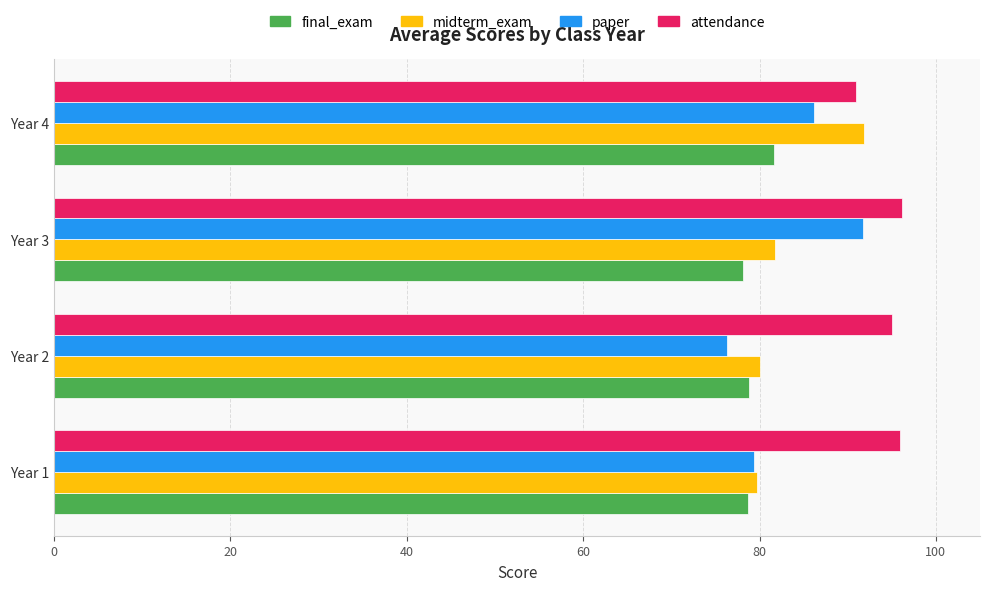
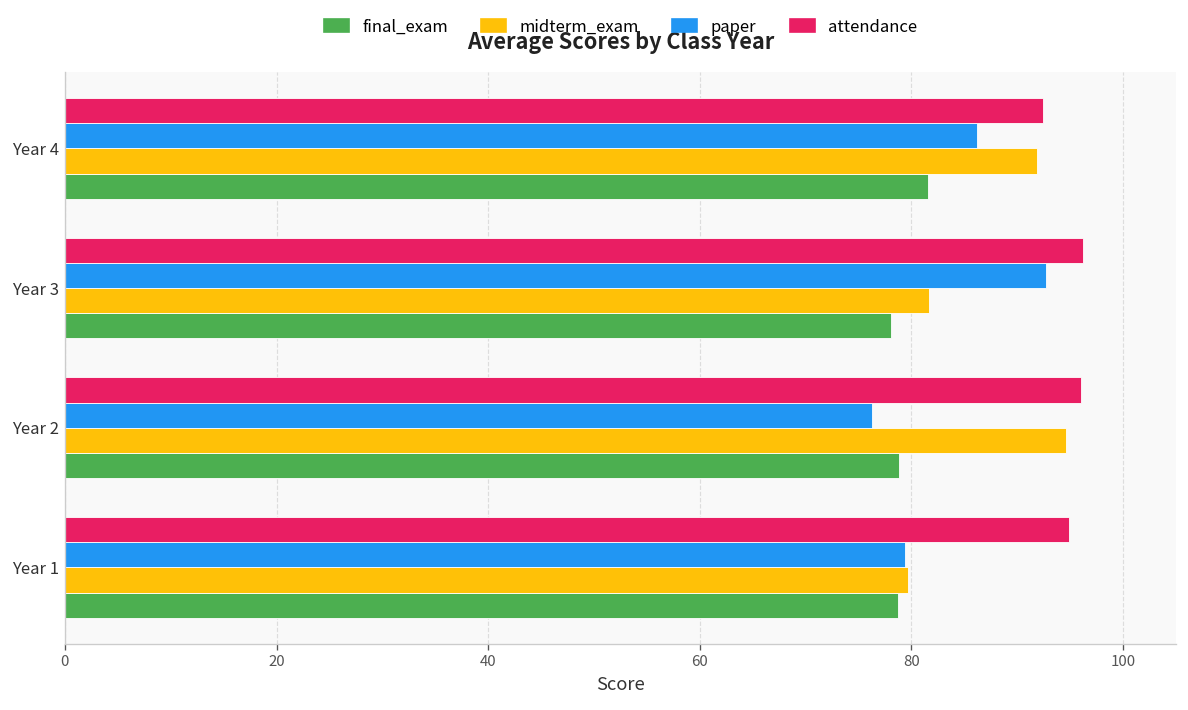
  {
    "final_exam": {
      "Year 4": 82,
      "Year 3": 78,
      "Year 2": 79,
      "Year 1": 79
    },
    "midterm_exam": {
      "Year 4": 92,
      "Year 3": 82,
-     "Year 2": 80,
+     "Year 2": 95,
      "Year 1": 80
    },
    "paper": {
      "Year 4": 86,
-     "Year 3": 92,
+     "Year 3": 93,
      "Year 2": 76,
      "Year 1": 79
    },
    "attendance": {
-     "Year 4": 91,
+     "Year 4": 92,
      "Year 3": 96,
-     "Year 2": 95,
-     "Year 1": 96
+     "Year 2": 96,
+     "Year 1": 95
    }
  }
